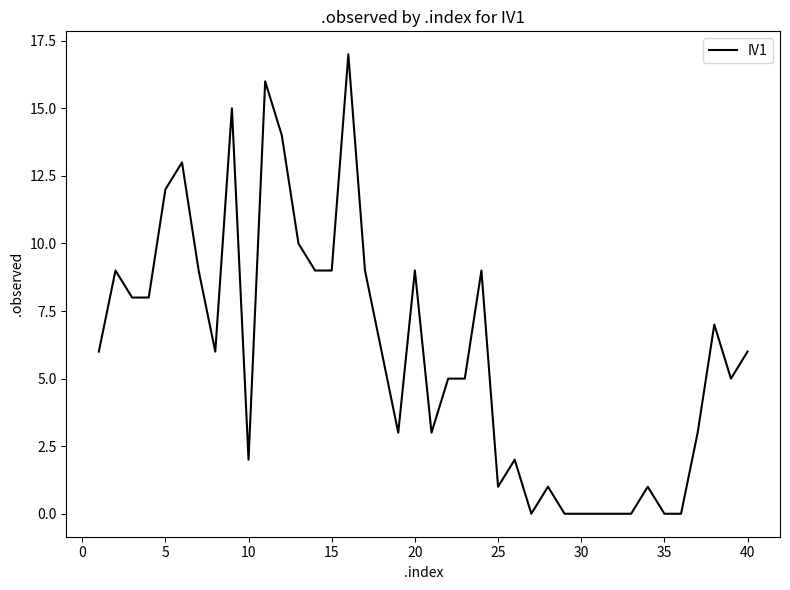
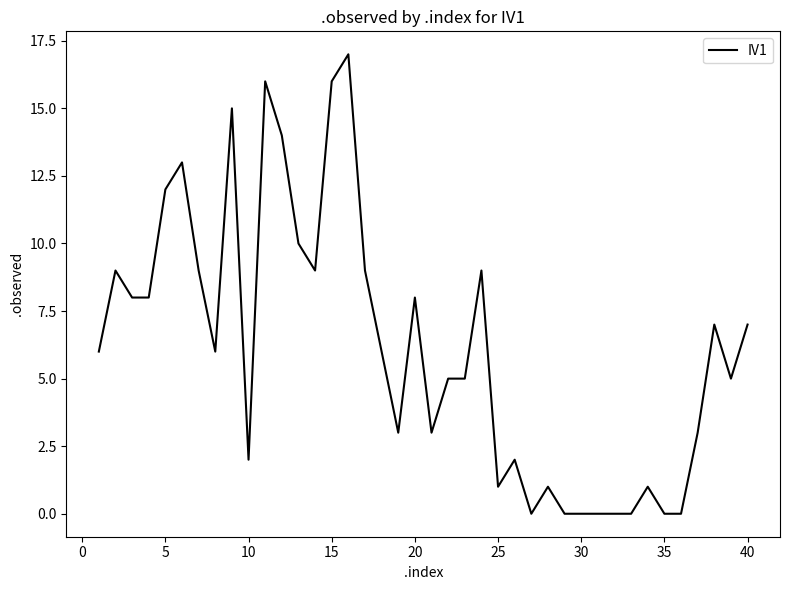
  {
    "5": 12,
    "10": 2,
-   "15": 9,
-   "20": 9,
+   "15": 16,
+   "20": 8,
    "25": 1,
    "30": 0,
    "35": 0,
-   "40": 6
+   "40": 7
  }
